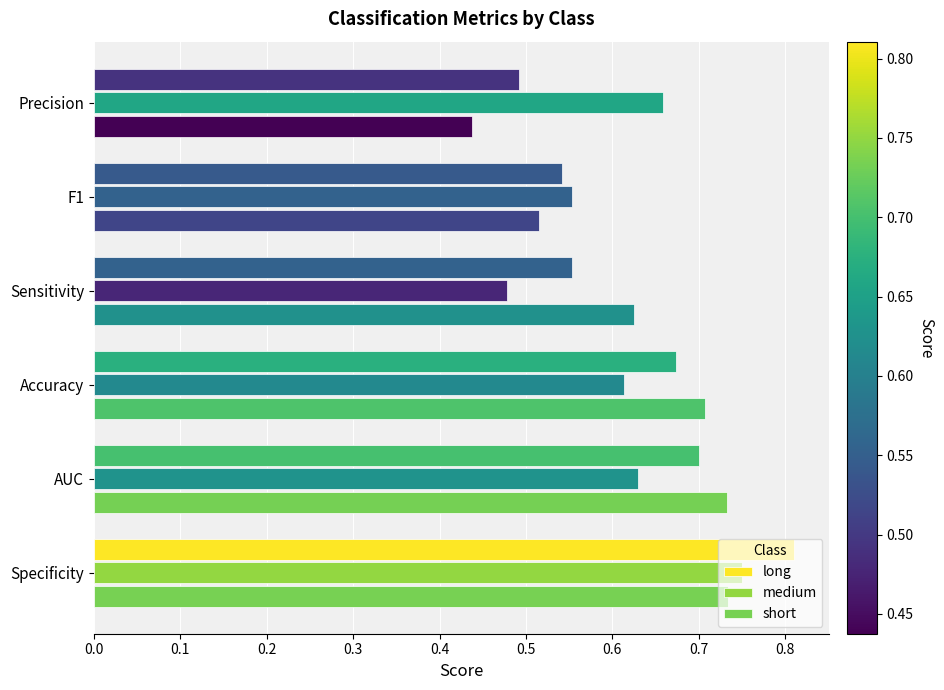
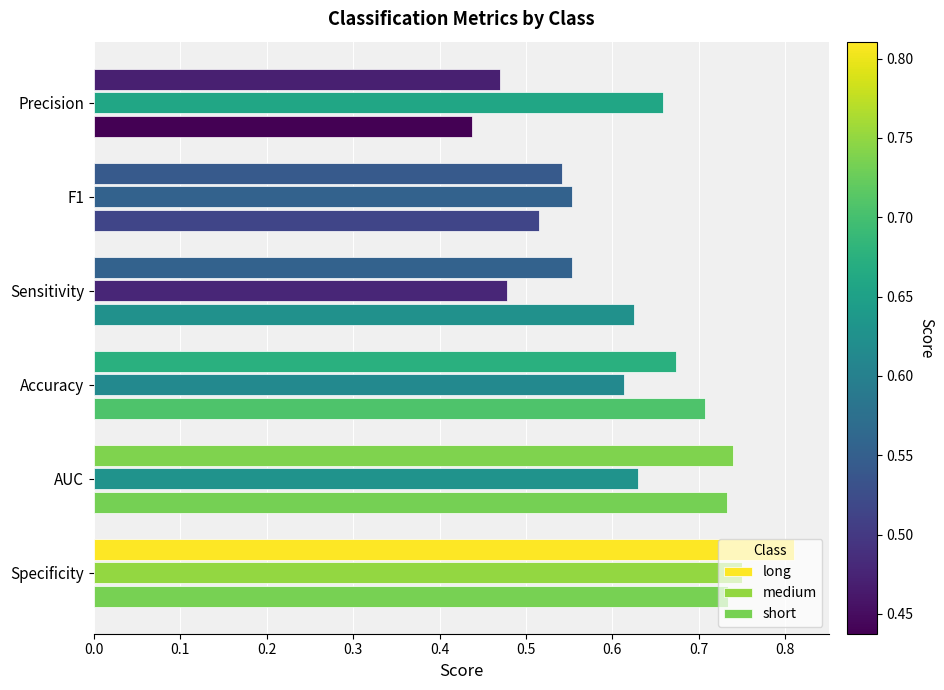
  {
    "long": {
-     "Precision": 0.49,
+     "Precision": 0.47,
      "F1": 0.54,
      "Sensitivity": 0.55,
      "Accuracy": 0.67,
-     "AUC": 0.70
+     "AUC": 0.74
    }
  }
